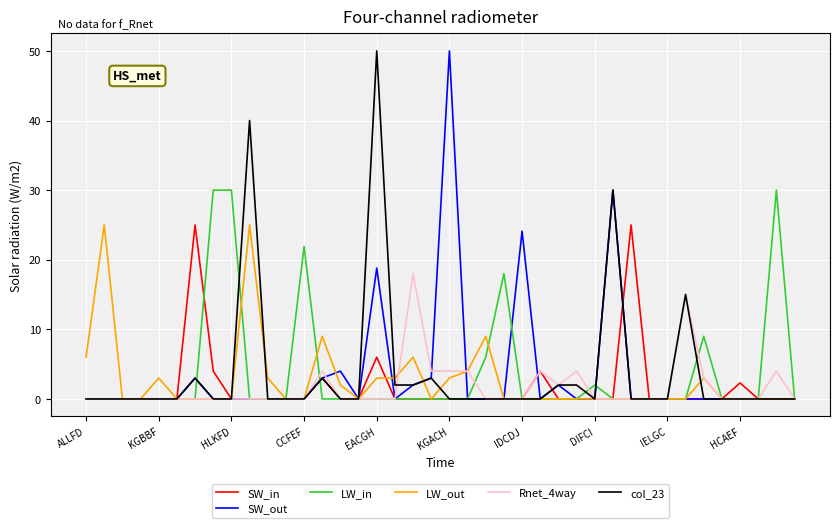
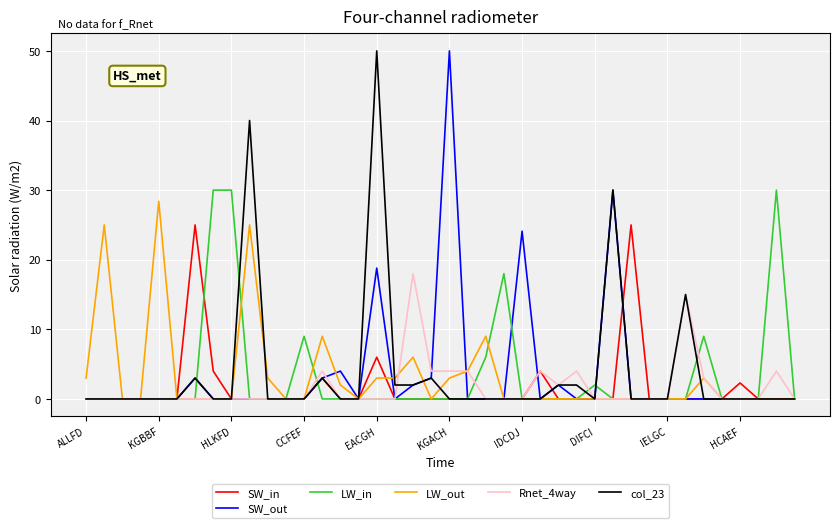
  {
    "SW_in": {
      "EACGH": 6,
      "HCAEF": 2
    },
    "SW_out": {
      "EACGH": 19,
      "KGACH": 50,
      "IDCDJ": 24
    },
    "LW_in": {
      "HLKFD": 30,
-     "CCFEF": 22,
+     "CCFEF": 9,
      "DIFCI": 2
    },
    "LW_out": {
-     "ALLFD": 6,
-     "KGBBF": 3,
+     "ALLFD": 3,
+     "KGBBF": 28,
      "EACGH": 3,
      "KGACH": 3
    },
    "Rnet_4way": {
      "KGACH": 4
    },
    "col_23": {
      "EACGH": 50
    }
  }
